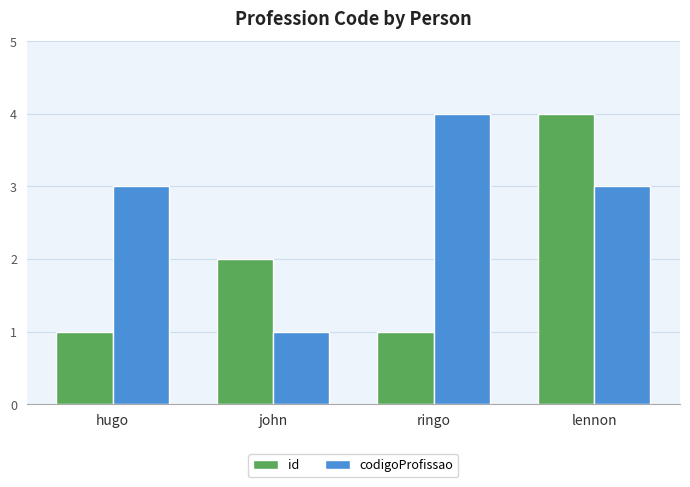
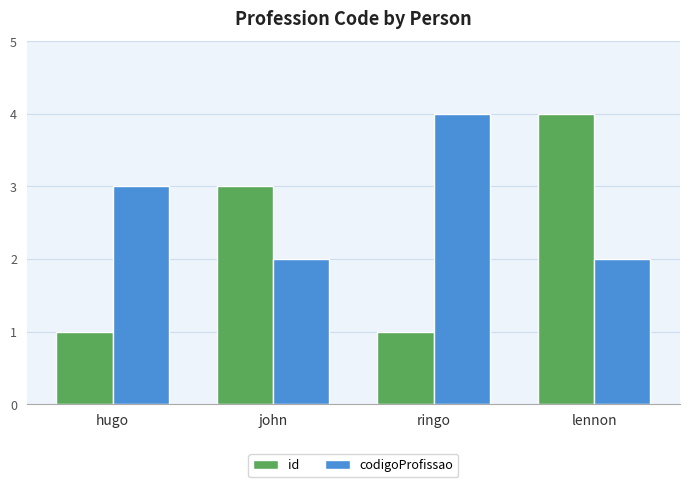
  {
    "id": {
      "hugo": 1,
-     "john": 2,
+     "john": 3,
      "ringo": 1,
      "lennon": 4
    },
    "codigoProfissao": {
      "hugo": 3,
-     "john": 1,
+     "john": 2,
      "ringo": 4,
-     "lennon": 3
+     "lennon": 2
    }
  }
